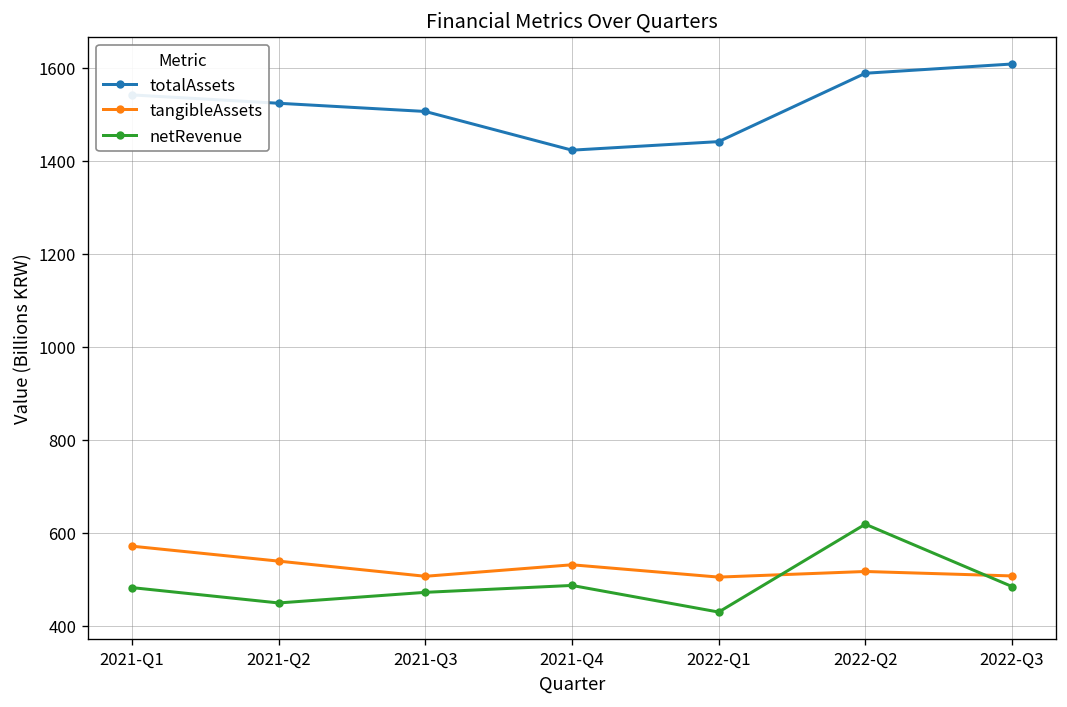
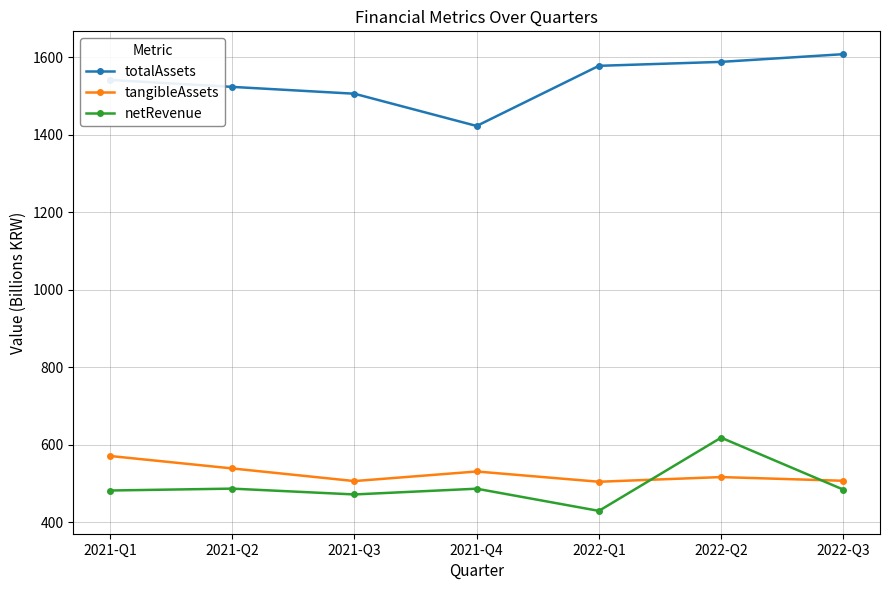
  {
    "totalAssets": {
      "2021-Q2": 1520,
      "2021-Q3": 1510,
      "2021-Q4": 1420,
-     "2022-Q1": 1440,
+     "2022-Q1": 1580,
      "2022-Q2": 1590,
      "2022-Q3": 1610
    },
    "tangibleAssets": {
      "2021-Q1": 570,
      "2021-Q2": 540,
      "2021-Q3": 510,
      "2021-Q4": 530,
      "2022-Q1": 500,
      "2022-Q2": 520,
      "2022-Q3": 510
    },
    "netRevenue": {
      "2021-Q1": 480,
-     "2021-Q2": 450,
+     "2021-Q2": 490,
      "2021-Q3": 470,
      "2021-Q4": 490,
      "2022-Q1": 430,
      "2022-Q2": 620,
      "2022-Q3": 480
    }
  }
